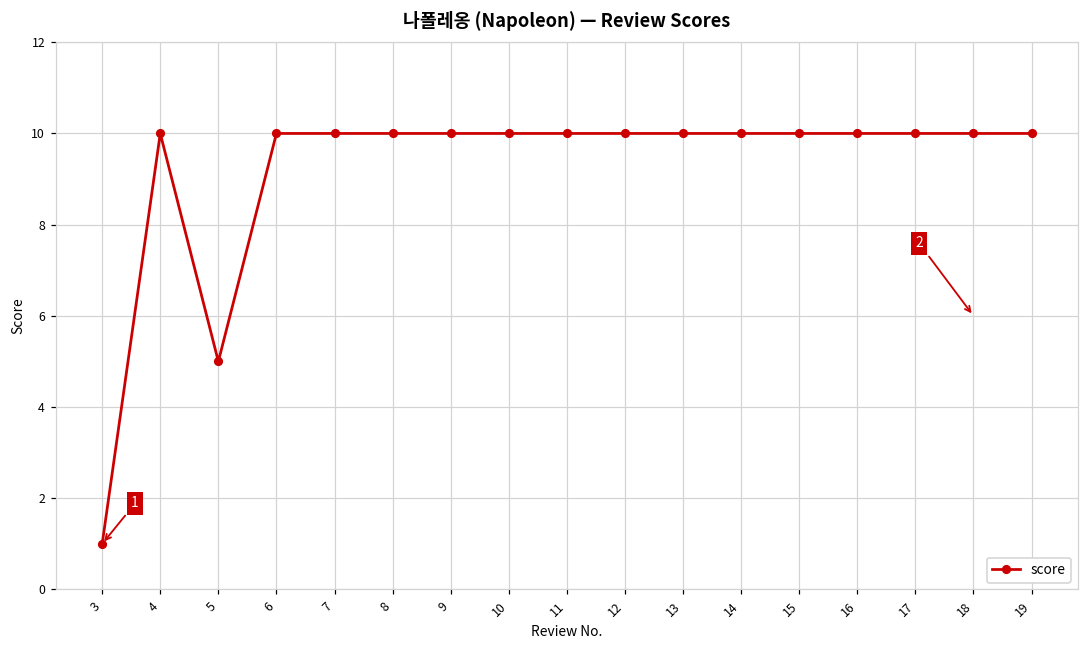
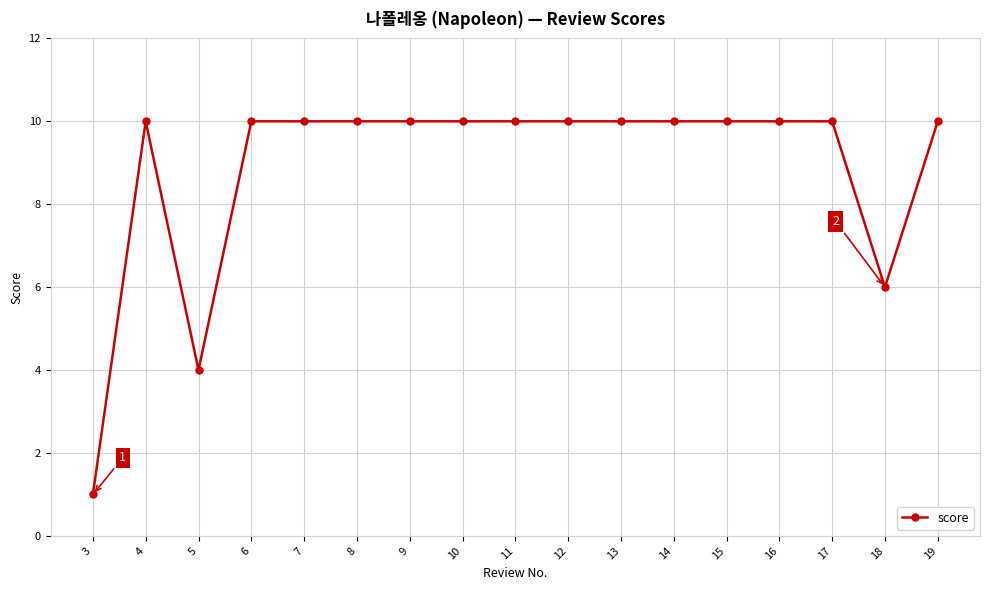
  {
    "3": 1,
    "4": 10,
-   "5": 5,
+   "5": 4,
    "6": 10,
    "7": 10,
    "8": 10,
    "9": 10,
    "10": 10,
    "11": 10,
    "12": 10,
    "13": 10,
    "14": 10,
    "15": 10,
    "16": 10,
    "17": 10,
-   "18": 10,
+   "18": 6,
    "19": 10
  }
